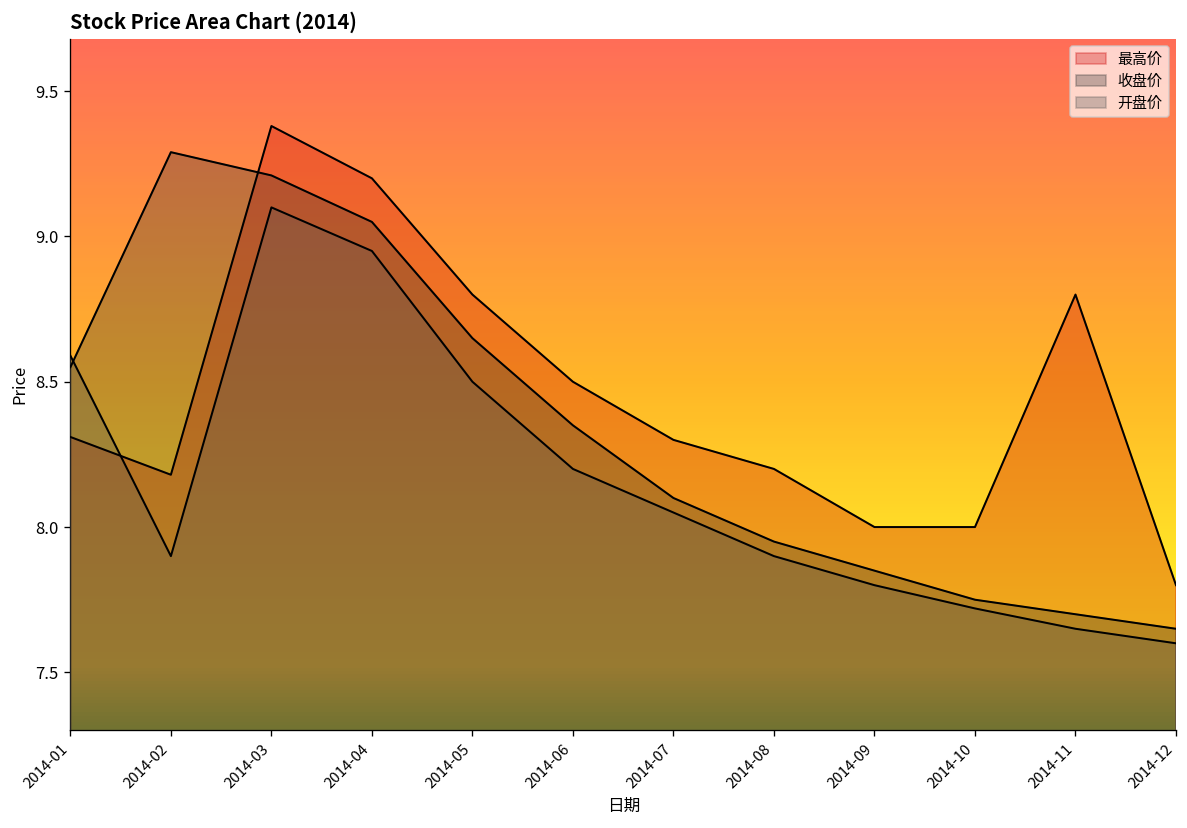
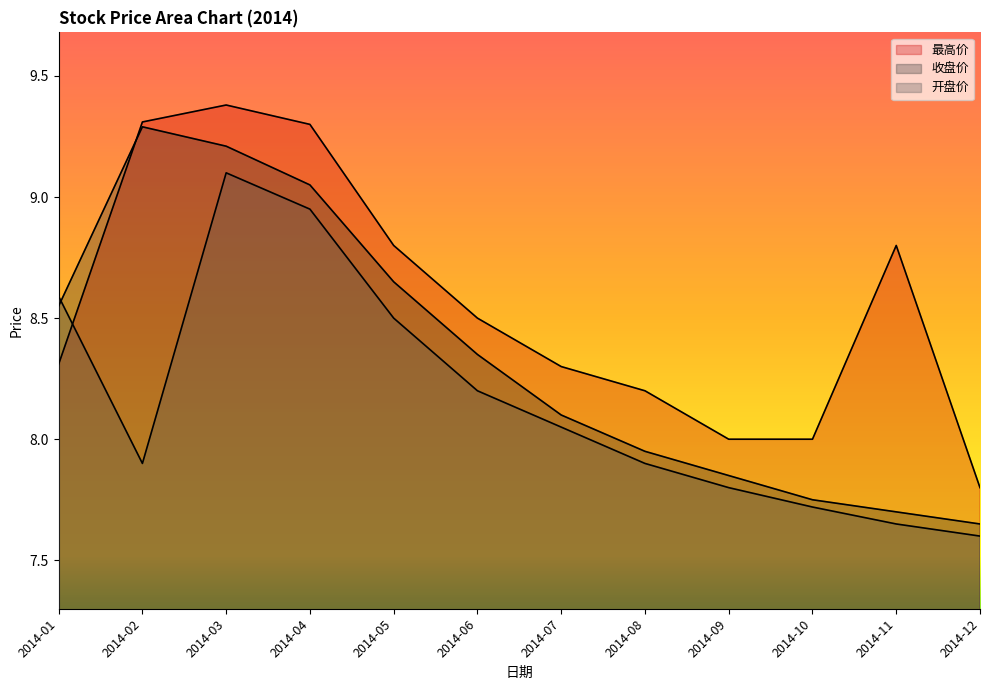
  {
    "最高价": {
      "2014-01": 8.31,
-     "2014-02": 8.18,
+     "2014-02": 9.31,
      "2014-03": 9.38,
-     "2014-04": 9.2,
+     "2014-04": 9.3,
      "2014-05": 8.80,
      "2014-06": 8.50,
      "2014-07": 8.30,
      "2014-08": 8.20,
      "2014-09": 8.00,
      "2014-10": 8.00,
      "2014-11": 8.80,
      "2014-12": 7.80
    }
  }
